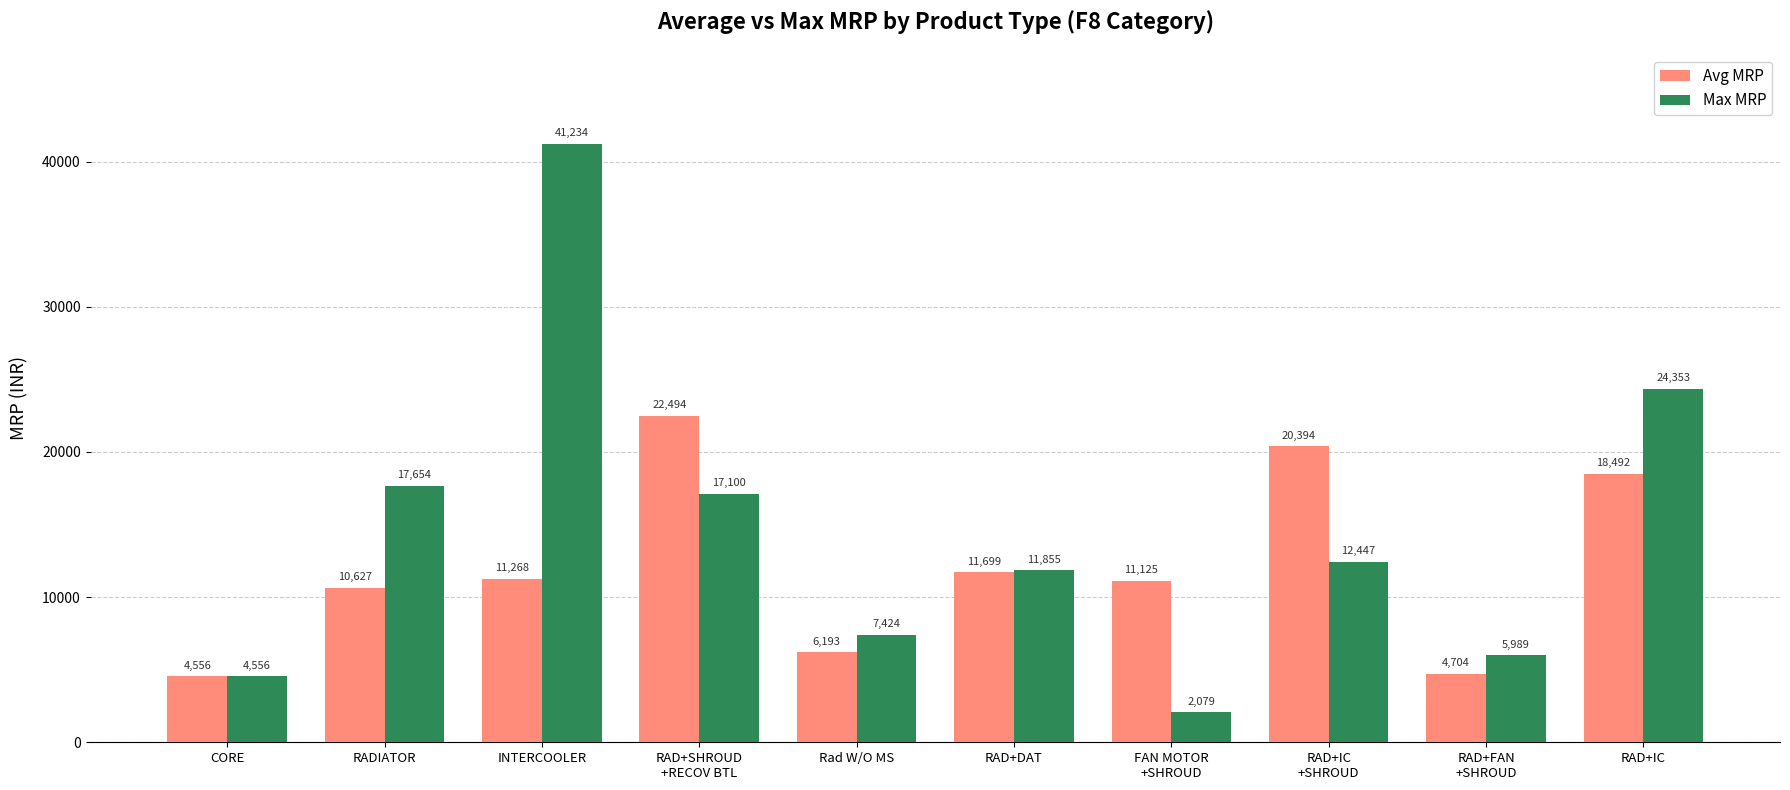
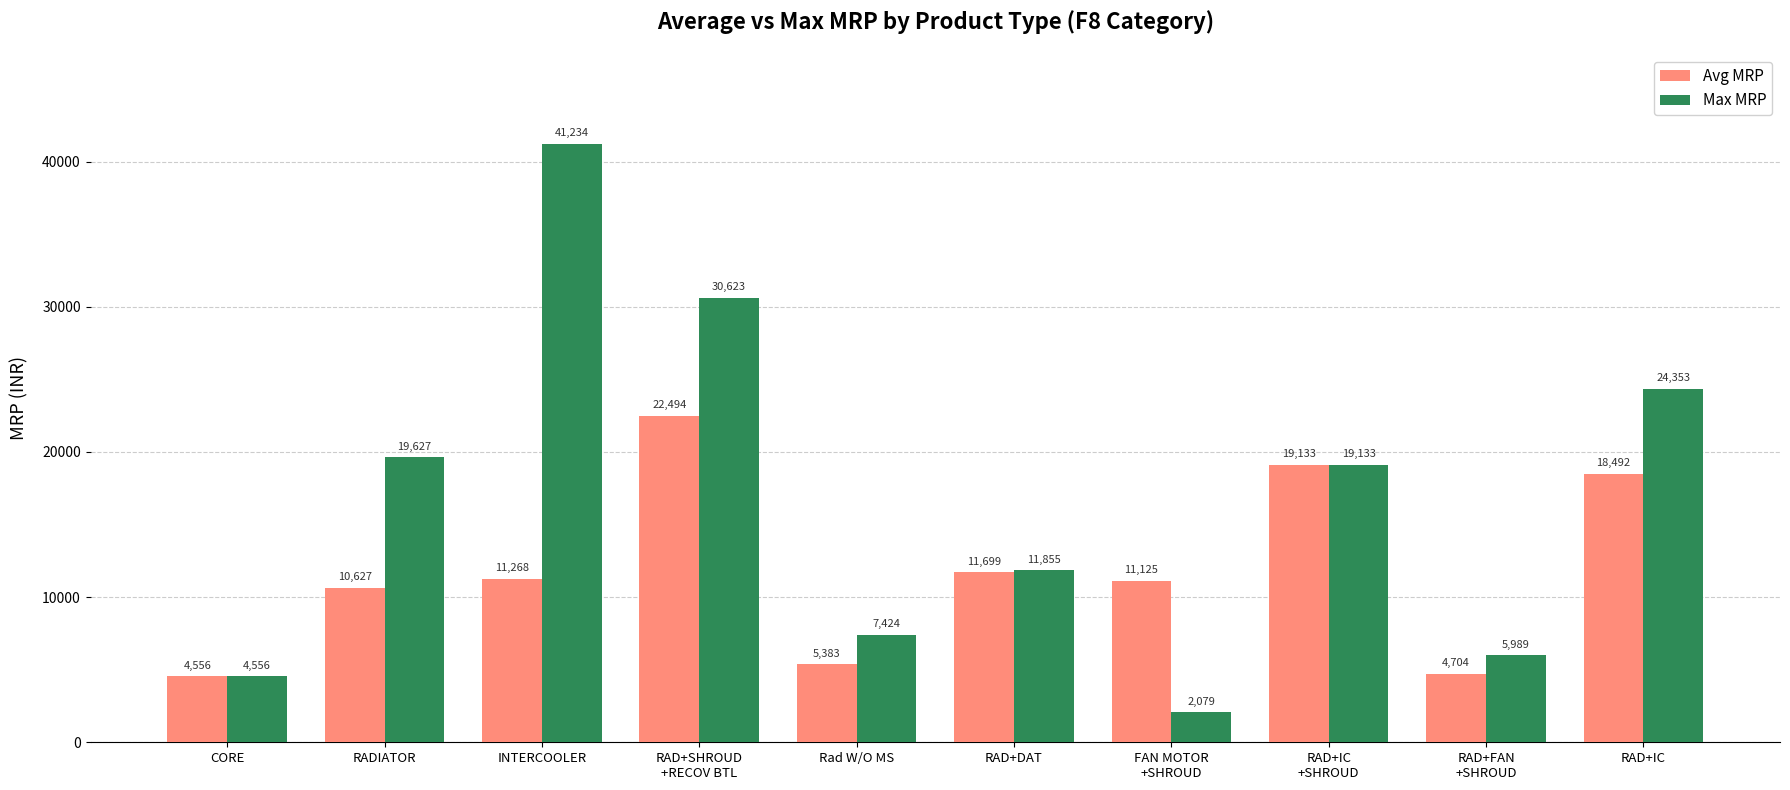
  {
    "Avg MRP": {
      "CORE": "4,556",
      "RADIATOR": "10,627",
      "INTERCOOLER": "11,268",
      "RAD+SHROUD +RECOV BTL": "22,494",
-     "Rad W/O MS": "6,193",
+     "Rad W/O MS": "5,383",
      "RAD+DAT": "11,699",
      "FAN MOTOR +SHROUD": "11,125",
-     "RAD+IC +SHROUD": "20,394",
+     "RAD+IC +SHROUD": "19,133",
      "RAD+FAN +SHROUD": "4,704",
      "RAD+IC": "18,492"
    },
    "Max MRP": {
      "CORE": "4,556",
-     "RADIATOR": "17,654",
+     "RADIATOR": "19,627",
      "INTERCOOLER": "41,234",
-     "RAD+SHROUD +RECOV BTL": "17,100",
+     "RAD+SHROUD +RECOV BTL": "30,623",
      "Rad W/O MS": "7,424",
      "RAD+DAT": "11,855",
      "FAN MOTOR +SHROUD": "2,079",
-     "RAD+IC +SHROUD": "12,447",
+     "RAD+IC +SHROUD": "19,133",
      "RAD+FAN +SHROUD": "5,989",
      "RAD+IC": "24,353"
    }
  }
